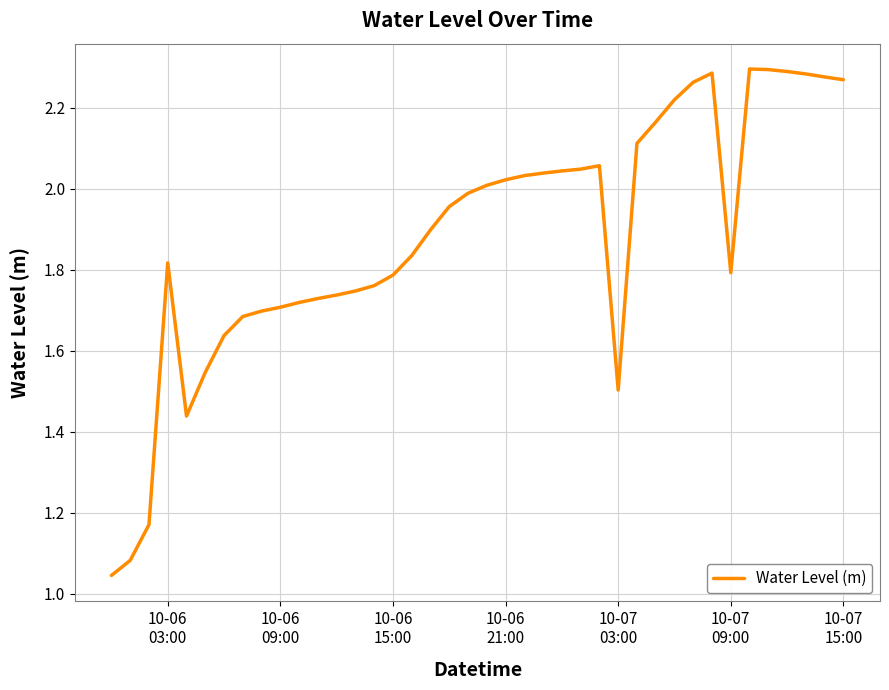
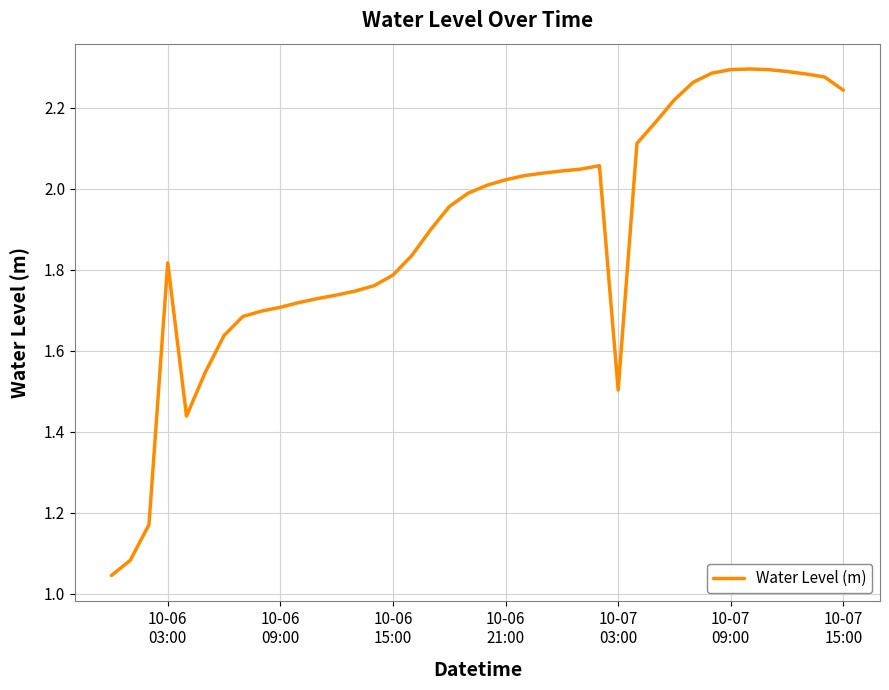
  {
    "10-06 03:00": 1.82,
    "10-06 09:00": 1.71,
    "10-06 15:00": 1.79,
    "10-06 21:00": 2.02,
    "10-07 03:00": 1.50,
-   "10-07 09:00": 1.79,
-   "10-07 15:00": 2.27
+   "10-07 09:00": 2.29,
+   "10-07 15:00": 2.24
  }
